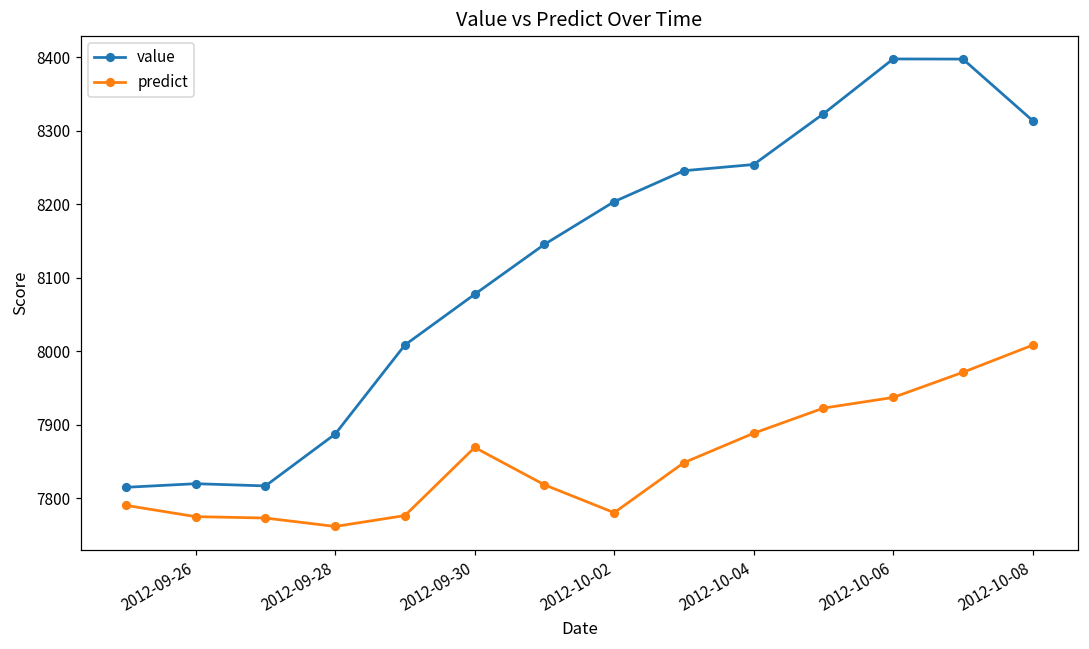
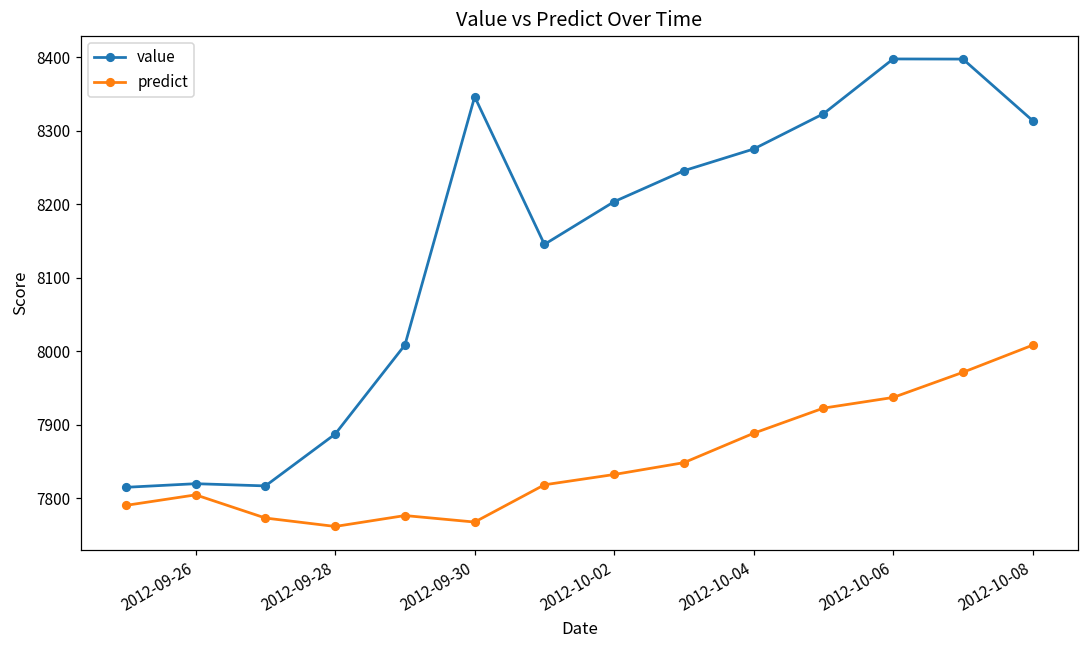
  {
    "value": {
      "2012-09-26": 7820,
      "2012-09-28": 7890,
-     "2012-09-30": 8080,
+     "2012-09-30": 8350,
      "2012-10-02": 8200,
-     "2012-10-04": 8250,
+     "2012-10-04": 8280,
      "2012-10-06": 8400,
      "2012-10-08": 8310
    },
    "predict": {
-     "2012-09-26": 7780,
+     "2012-09-26": 7800,
      "2012-09-28": 7760,
-     "2012-09-30": 7870,
-     "2012-10-02": 7780,
+     "2012-09-30": 7770,
+     "2012-10-02": 7830,
      "2012-10-04": 7890,
      "2012-10-06": 7940,
      "2012-10-08": 8010
    }
  }
